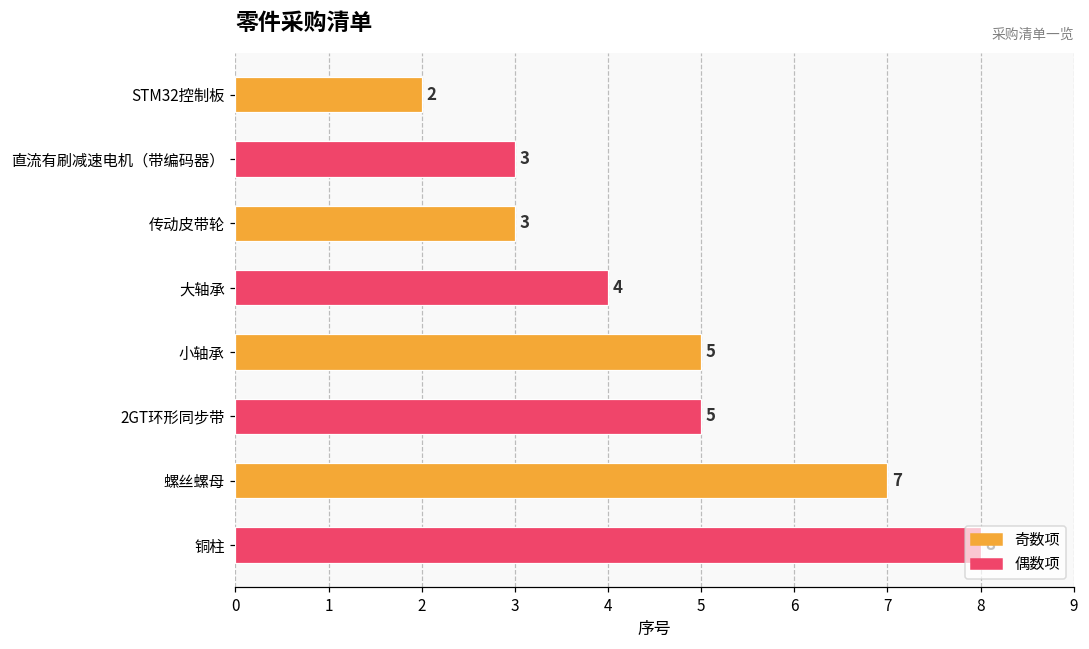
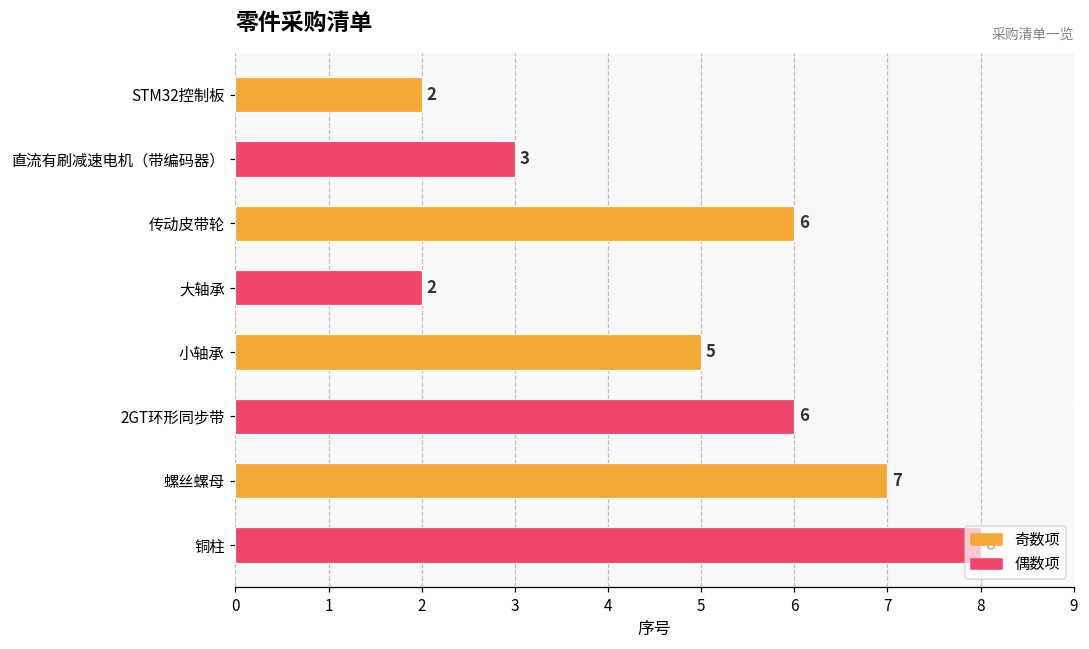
  {
    "STM32控制板": 2,
    "直流有刷减速电机（带编码器）": 3,
-   "传动皮带轮": 3,
-   "大轴承": 4,
+   "传动皮带轮": 6,
+   "大轴承": 2,
    "小轴承": 5,
-   "2GT环形同步带": 5,
+   "2GT环形同步带": 6,
    "螺丝螺母": 7
  }
